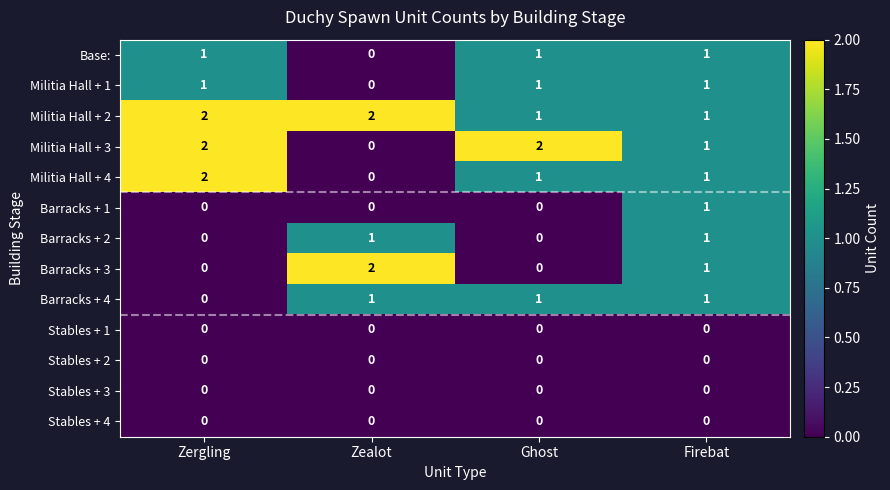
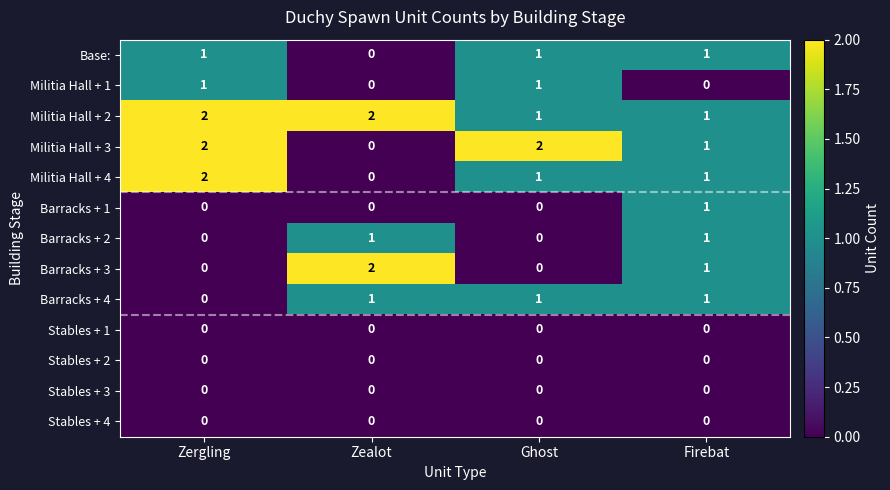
  {
    "Base:": {
      "Zergling": 1,
      "Zealot": 0,
      "Ghost": 1,
      "Firebat": 1
    },
    "Militia Hall + 1": {
      "Zergling": 1,
      "Zealot": 0,
      "Ghost": 1,
-     "Firebat": 1
+     "Firebat": 0
    },
    "Militia Hall + 2": {
      "Zergling": 2,
      "Zealot": 2,
      "Ghost": 1,
      "Firebat": 1
    },
    "Militia Hall + 3": {
      "Zergling": 2,
      "Zealot": 0,
      "Ghost": 2,
      "Firebat": 1
    },
    "Militia Hall + 4": {
      "Zergling": 2,
      "Zealot": 0,
      "Ghost": 1,
      "Firebat": 1
    },
    "Barracks + 1": {
      "Zergling": 0,
      "Zealot": 0,
      "Ghost": 0,
      "Firebat": 1
    },
    "Barracks + 2": {
      "Zergling": 0,
      "Zealot": 1,
      "Ghost": 0,
      "Firebat": 1
    },
    "Barracks + 3": {
      "Zergling": 0,
      "Zealot": 2,
      "Ghost": 0,
      "Firebat": 1
    },
    "Barracks + 4": {
      "Zergling": 0,
      "Zealot": 1,
      "Ghost": 1,
      "Firebat": 1
    },
    "Stables + 1": {
      "Zergling": 0,
      "Zealot": 0,
      "Ghost": 0,
      "Firebat": 0
    },
    "Stables + 2": {
      "Zergling": 0,
      "Zealot": 0,
      "Ghost": 0,
      "Firebat": 0
    },
    "Stables + 3": {
      "Zergling": 0,
      "Zealot": 0,
      "Ghost": 0,
      "Firebat": 0
    },
    "Stables + 4": {
      "Zergling": 0,
      "Zealot": 0,
      "Ghost": 0,
      "Firebat": 0
    }
  }
